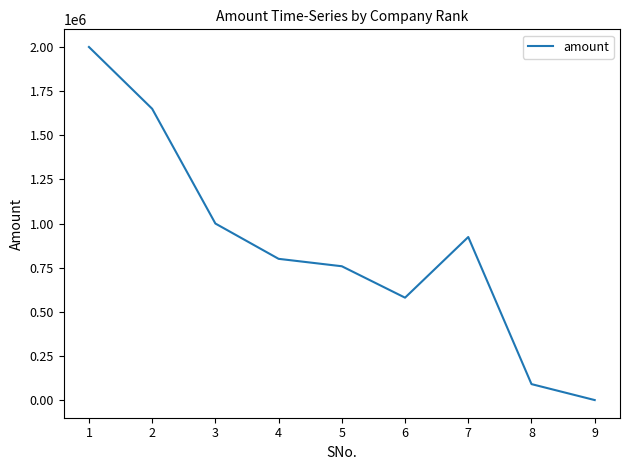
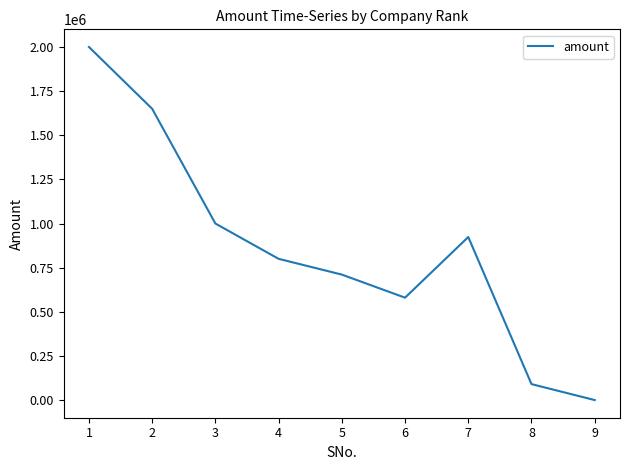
  {
    "1": 2000000,
    "2": 1650000,
    "3": 1000000,
    "4": 800000,
-   "5": 760000,
+   "5": 710000,
    "6": 580000,
    "7": 920000,
    "8": 90000,
    "9": 0
  }
